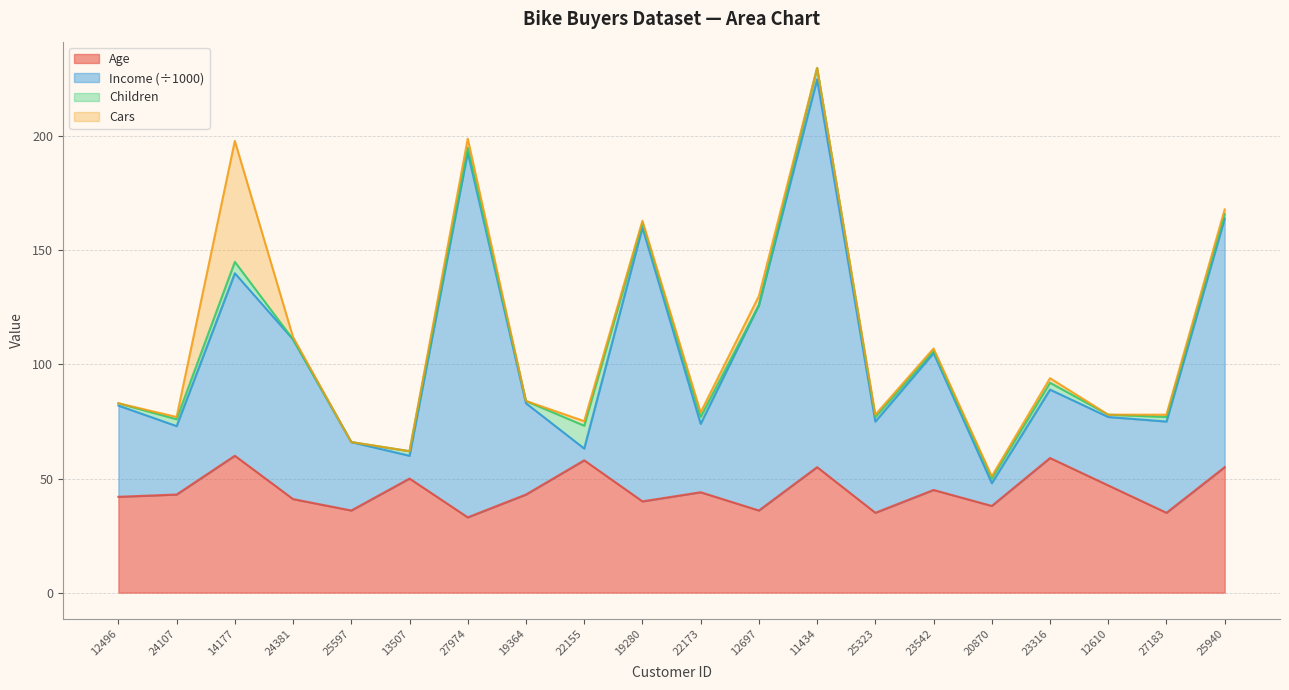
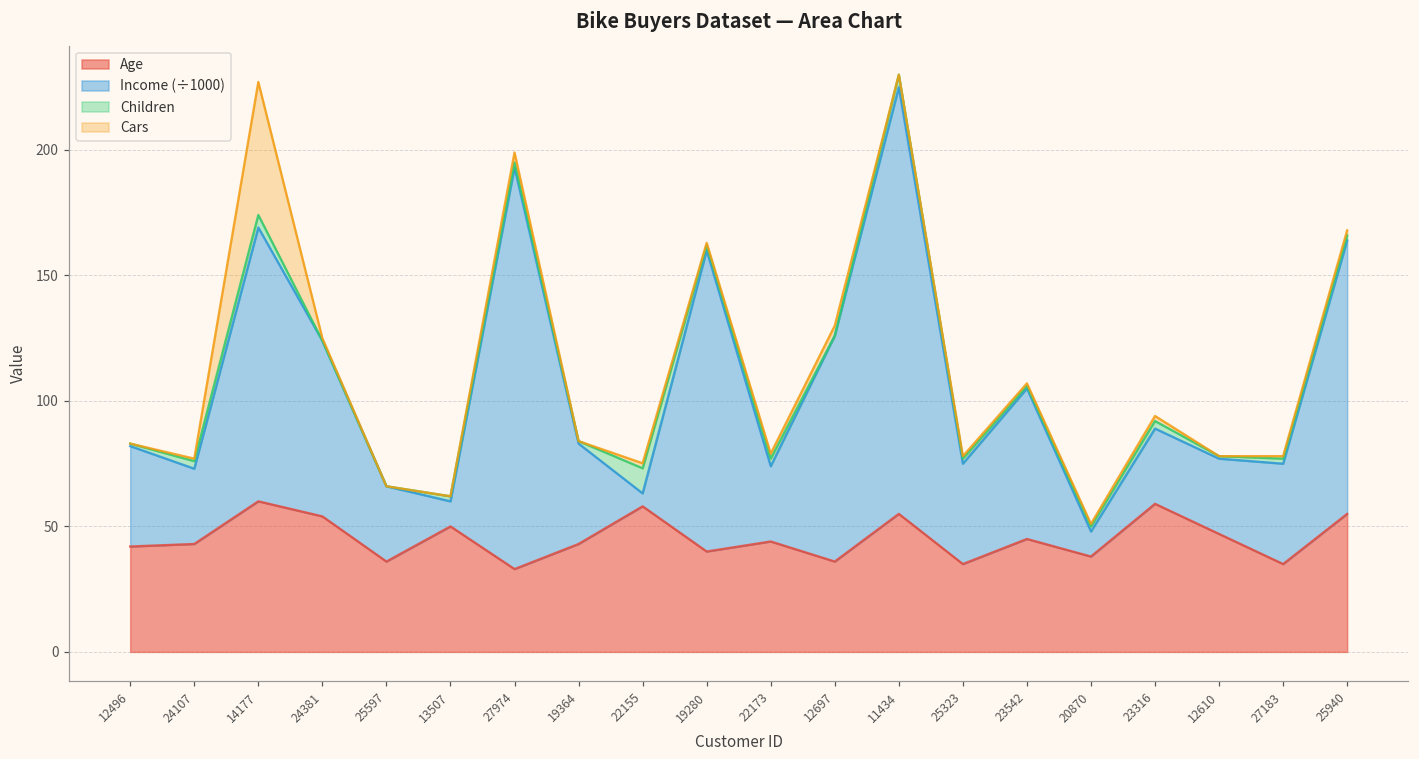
  {
    "Age": {
      "12496": 42,
      "24107": 43,
      "14177": 60,
-     "24381": 41,
+     "24381": 54,
      "25597": 36,
      "13507": 50,
      "27974": 33,
      "19364": 43,
      "22155": 58,
      "19280": 40,
      "22173": 44,
      "12697": 36,
      "11434": 55,
      "25323": 35,
      "23542": 45,
      "20870": 38,
      "23316": 59,
      "12610": 47,
      "27183": 35,
      "25940": 55
    },
    "Income (÷1000)": {
      "24107": 30,
-     "14177": 80,
+     "14177": 109,
      "13507": 10,
      "27974": 160,
      "22155": 5,
      "19280": 120,
      "22173": 30,
      "11434": 170,
      "25323": 40,
      "20870": 10,
      "23316": 30,
      "27183": 40,
      "25940": 109
    },
    "Children": {
      "14177": 5,
      "27974": 2,
      "22155": 10,
      "22173": 3,
      "23316": 3,
      "25940": 2
    },
    "Cars": {
      "14177": 53,
      "27974": 4,
      "22155": 2,
      "22173": 2,
      "12697": 4,
      "23316": 2,
      "25940": 2
    }
  }
